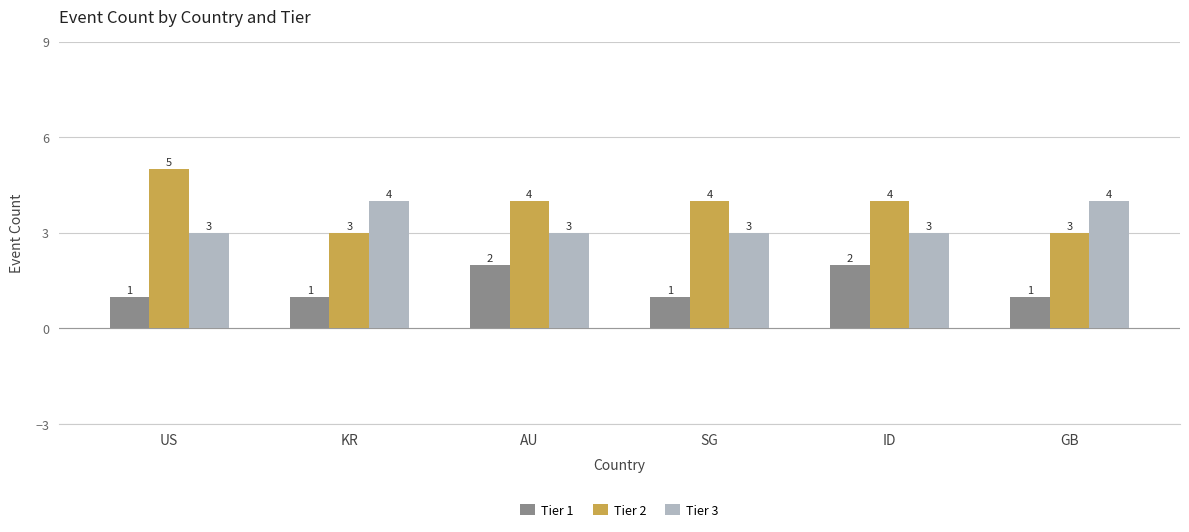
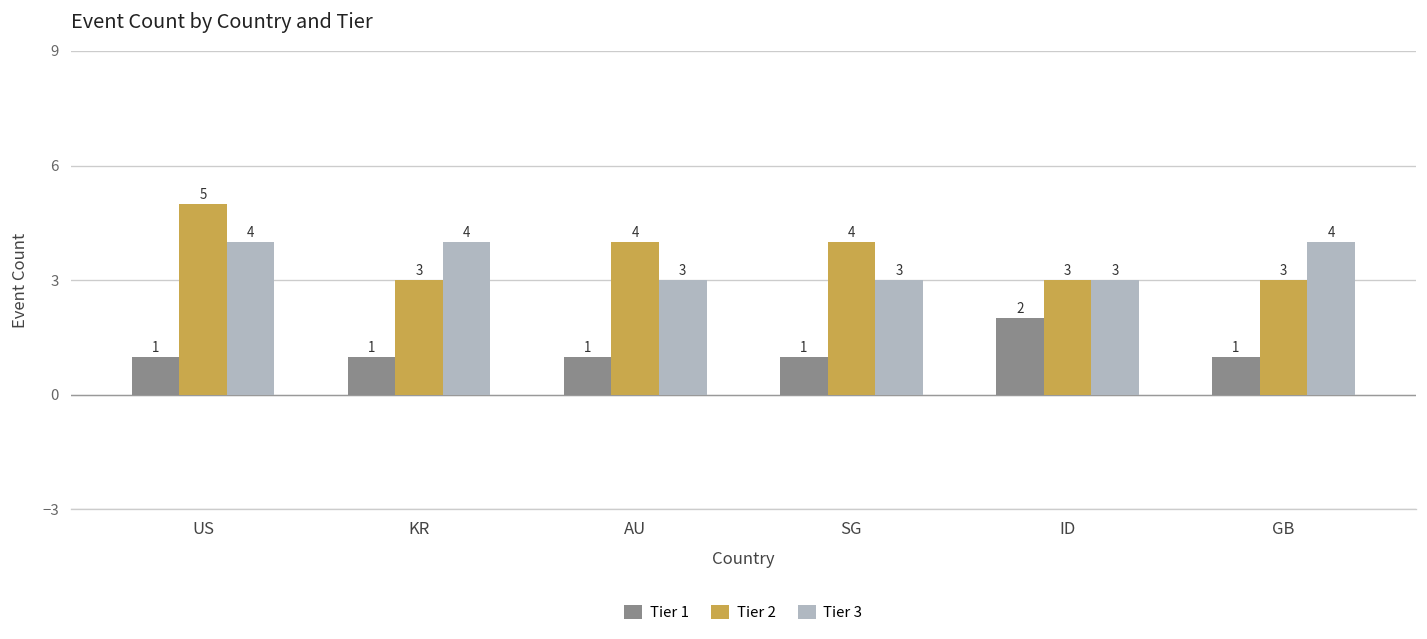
  {
    "Tier 1": {
      "US": 1,
      "KR": 1,
-     "AU": 2,
+     "AU": 1,
      "SG": 1,
      "ID": 2,
      "GB": 1
    },
    "Tier 2": {
      "US": 5,
      "KR": 3,
      "AU": 4,
      "SG": 4,
-     "ID": 4,
+     "ID": 3,
      "GB": 3
    },
    "Tier 3": {
-     "US": 3,
+     "US": 4,
      "KR": 4,
      "AU": 3,
      "SG": 3,
      "ID": 3,
      "GB": 4
    }
  }
